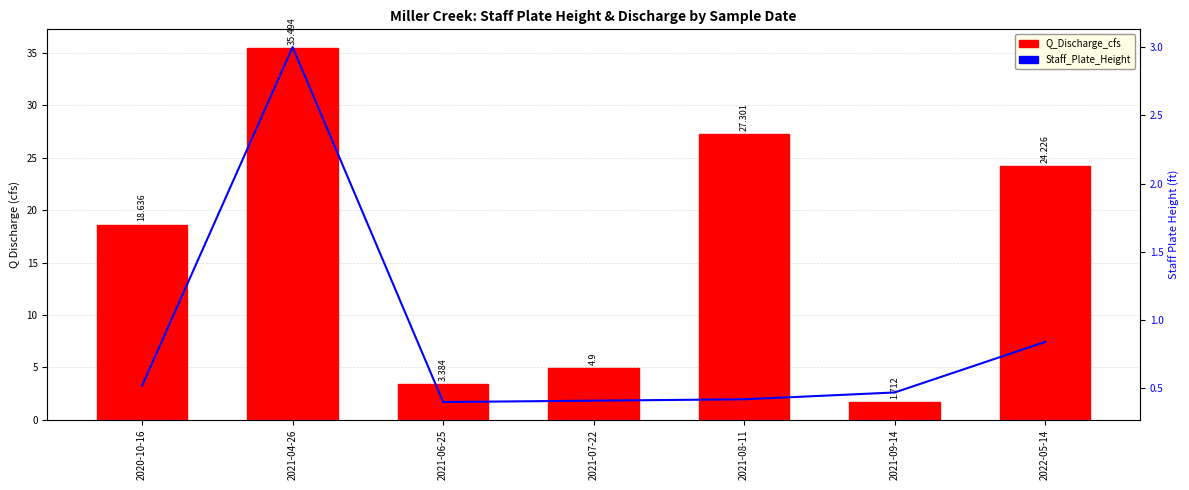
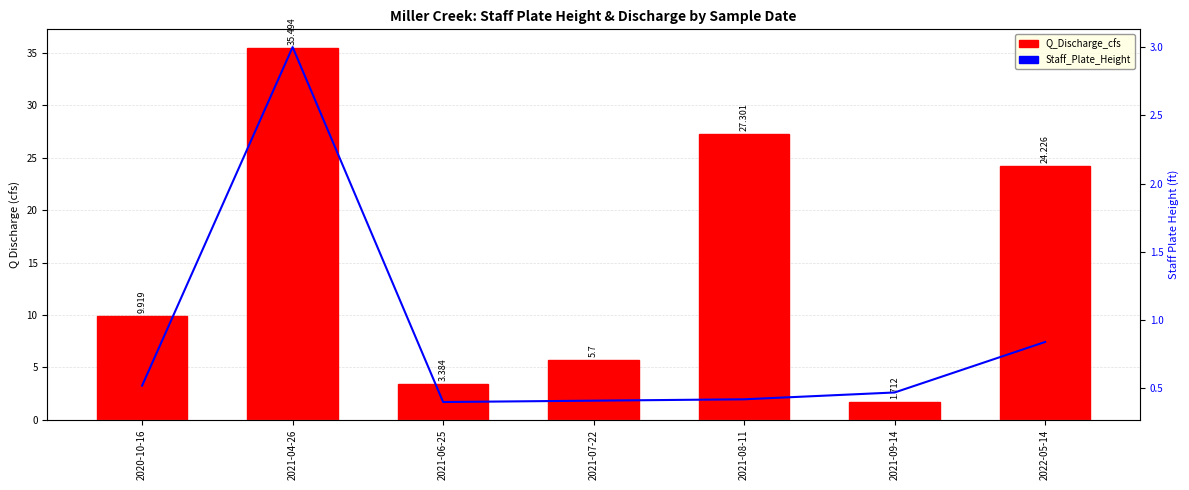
  {
    "Q_Discharge_cfs": {
-     "2020-10-16": 18.636,
+     "2020-10-16": 9.919,
      "2021-04-26": 35.494,
      "2021-06-25": 3.384,
-     "2021-07-22": 4.9,
+     "2021-07-22": 5.7,
      "2021-08-11": 27.301,
      "2022-05-14": 24.226
    }
  }
